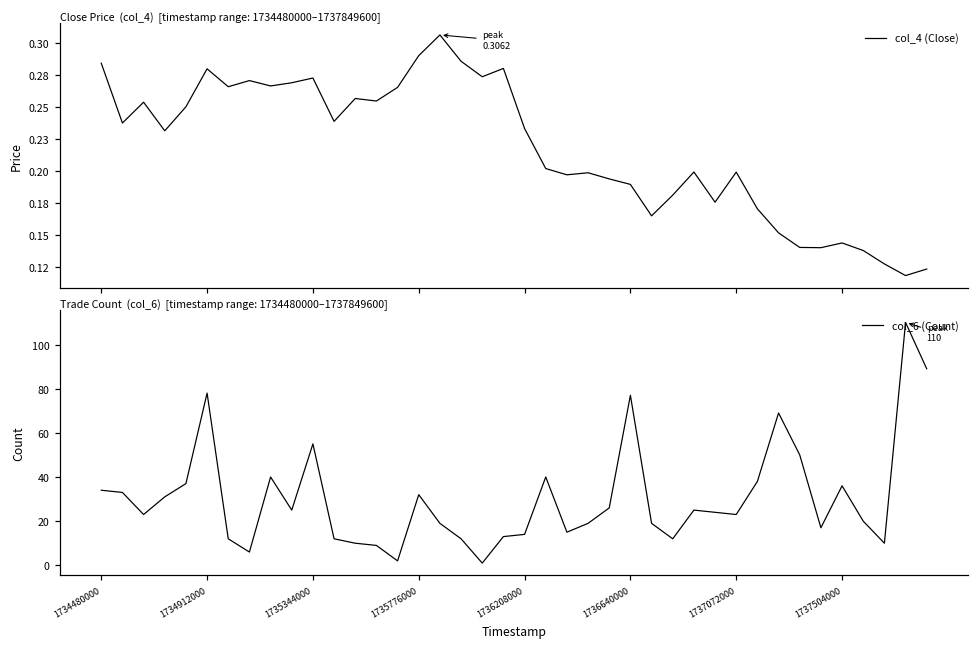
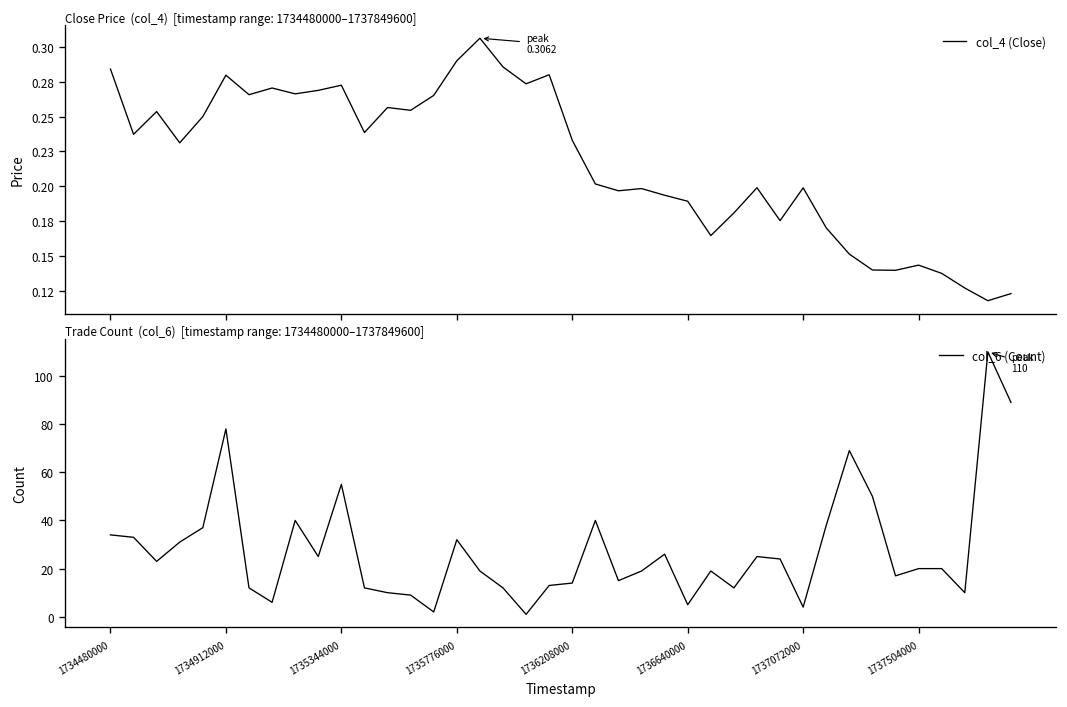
  {
    "Trade Count (col_6) [timestamp range: 1734480000–1737849600]": {
      "1734480000": 34,
      "1734912000": 78,
      "1735344000": 55,
      "1735776000": 32,
      "1736208000": 14,
-     "1736640000": 77,
-     "1737072000": 23,
-     "1737504000": 36
+     "1736640000": 5,
+     "1737072000": 4,
+     "1737504000": 20
    }
  }
